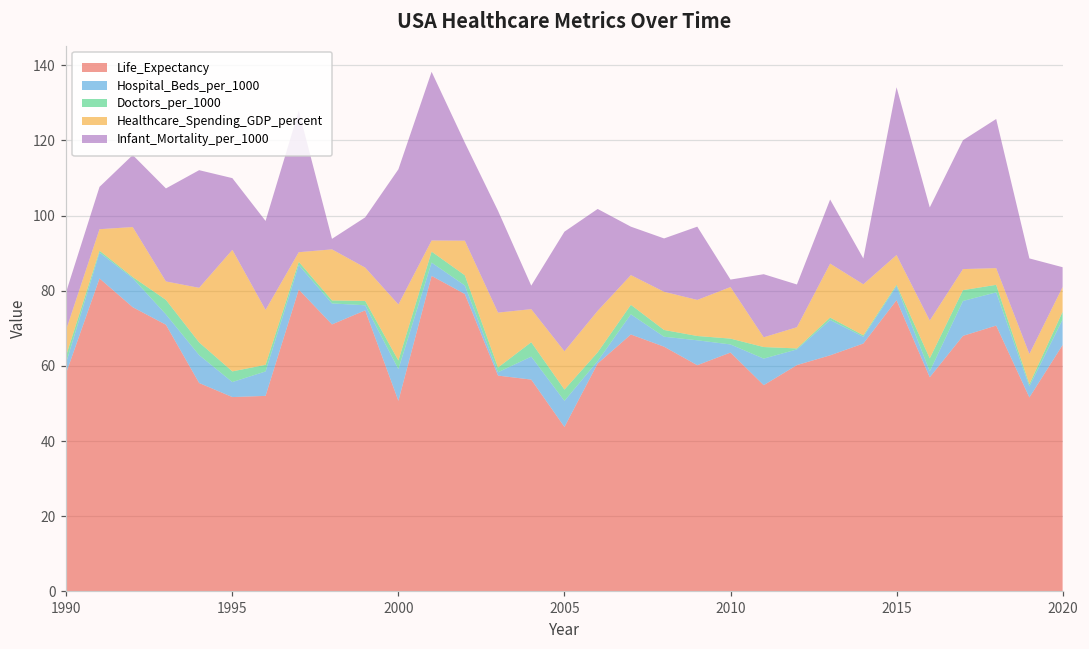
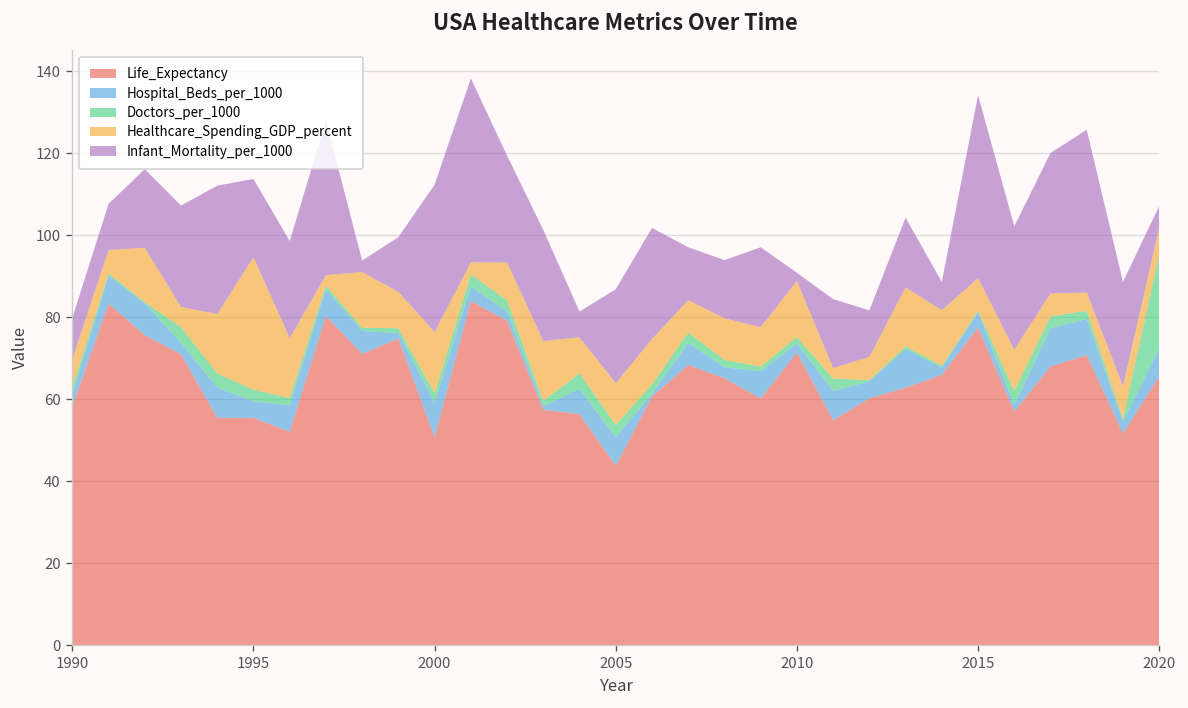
  {
    "Life_Expectancy": {
      "1990": 58,
-     "1995": 52,
+     "1995": 55,
      "2000": 51,
      "2005": 44,
-     "2010": 64,
+     "2010": 71,
      "2015": 77,
      "2020": 66
    },
    "Hospital_Beds_per_1000": {
      "1990": 3,
      "1995": 4,
      "2000": 8,
      "2005": 7,
      "2010": 2,
      "2020": 7
    },
    "Doctors_per_1000": {
      "1990": 2,
      "1995": 3,
      "2000": 2,
      "2005": 3,
      "2010": 2,
-     "2020": 2
+     "2020": 23
    },
    "Healthcare_Spending_GDP_percent": {
      "1990": 7,
      "1995": 32,
      "2000": 15,
      "2005": 10,
      "2010": 14,
      "2015": 8,
      "2020": 7
    },
    "Infant_Mortality_per_1000": {
      "1990": 10,
      "1995": 19,
      "2000": 36,
-     "2005": 32,
+     "2005": 23,
      "2010": 2,
      "2015": 45,
      "2020": 5
    }
  }
